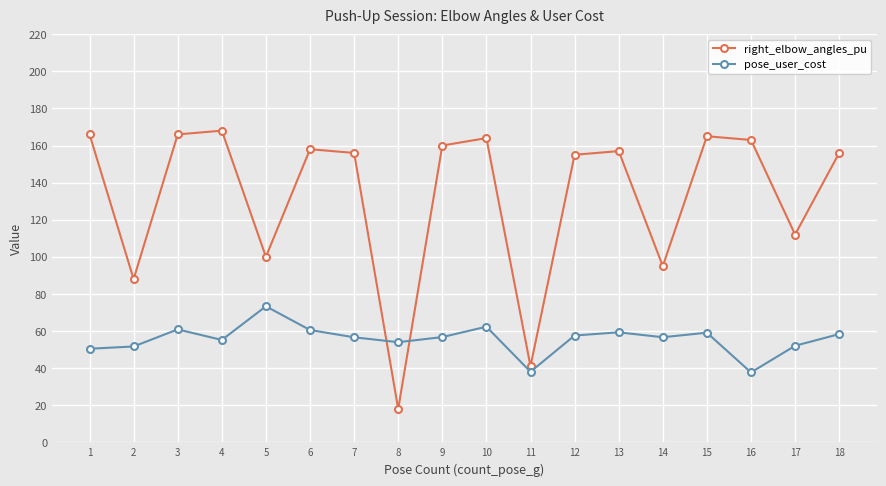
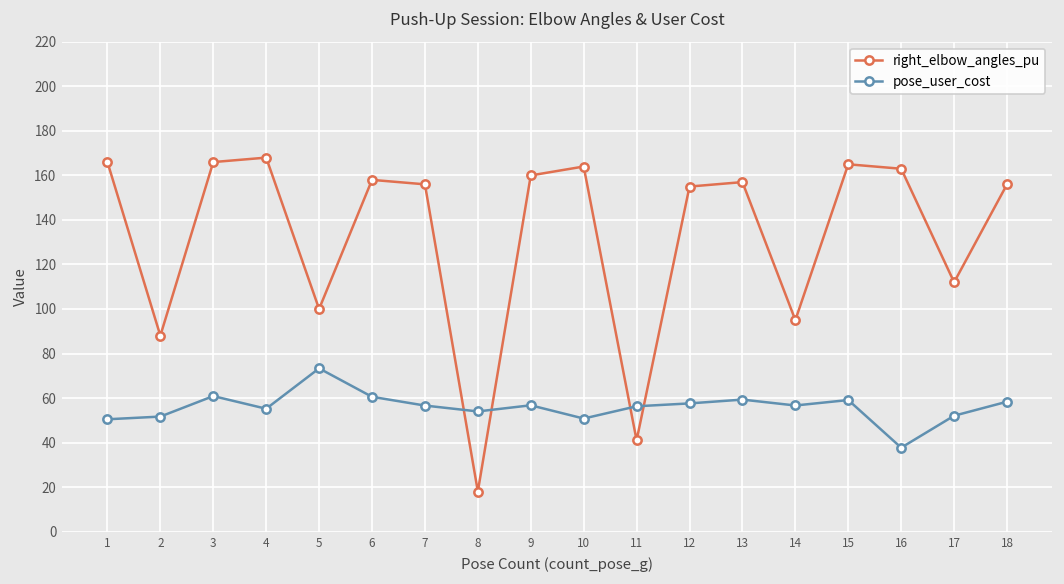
  {
    "right_elbow_angles_pu": {
      "1": 166,
      "2": 88,
      "3": 166,
      "4": 168,
      "5": 100,
      "6": 158,
      "7": 156,
      "8": 18,
      "9": 160,
      "10": 164,
      "11": 41,
      "12": 155,
      "13": 157,
      "14": 95,
      "15": 165,
      "16": 163,
      "17": 112,
      "18": 156
    },
    "pose_user_cost": {
      "1": 50,
      "2": 52,
      "3": 61,
      "4": 55,
      "5": 73,
      "6": 61,
      "7": 57,
      "8": 54,
      "9": 57,
-     "10": 62,
-     "11": 38,
+     "10": 51,
+     "11": 56,
      "12": 58,
      "13": 59,
      "14": 57,
      "15": 59,
      "16": 38,
      "17": 52,
      "18": 58
    }
  }
